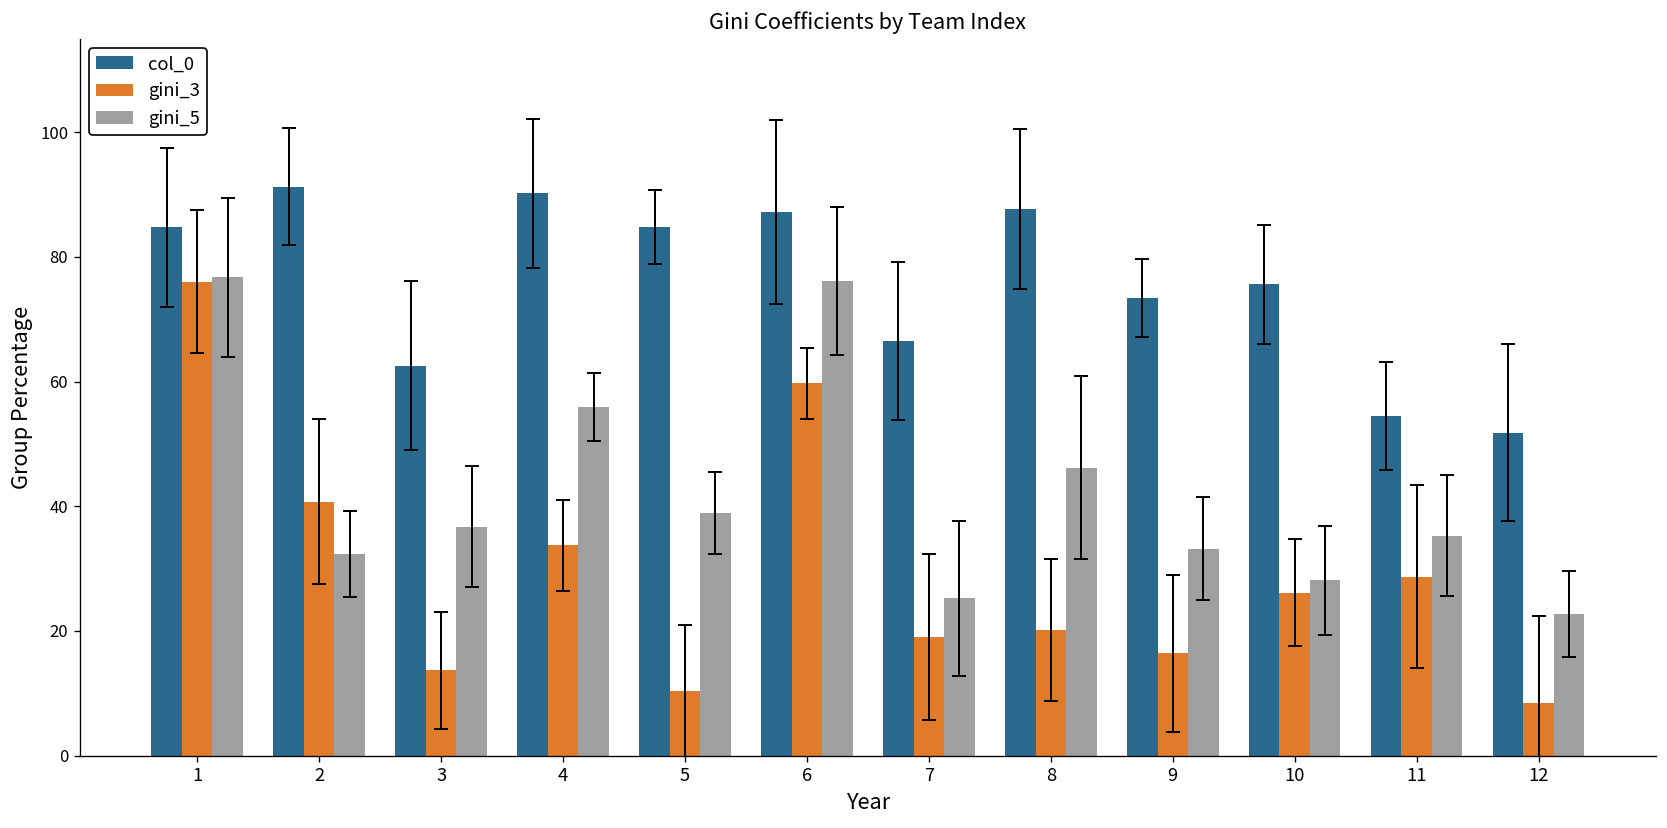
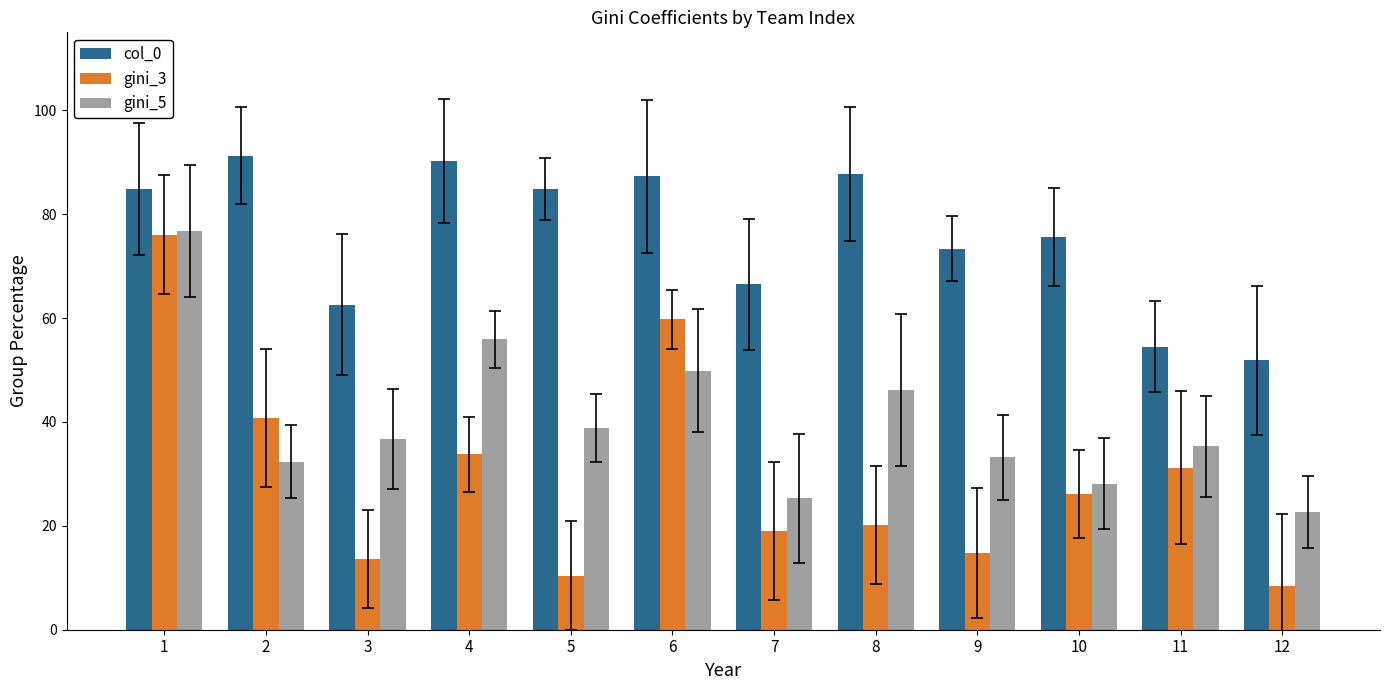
  {
    "gini_3": {
      "1": 76,
      "2": 41,
      "3": 14,
      "4": 34,
      "5": 10,
      "6": 60,
      "7": 19,
      "8": 20,
-     "9": 16,
+     "9": 15,
      "10": 26,
-     "11": 29,
+     "11": 31,
      "12": 8
    },
    "gini_5": {
      "1": 77,
      "2": 32,
      "3": 37,
      "4": 56,
      "5": 39,
-     "6": 76,
+     "6": 50,
      "7": 25,
      "8": 46,
      "9": 33,
      "10": 28,
      "11": 35,
      "12": 23
    }
  }
